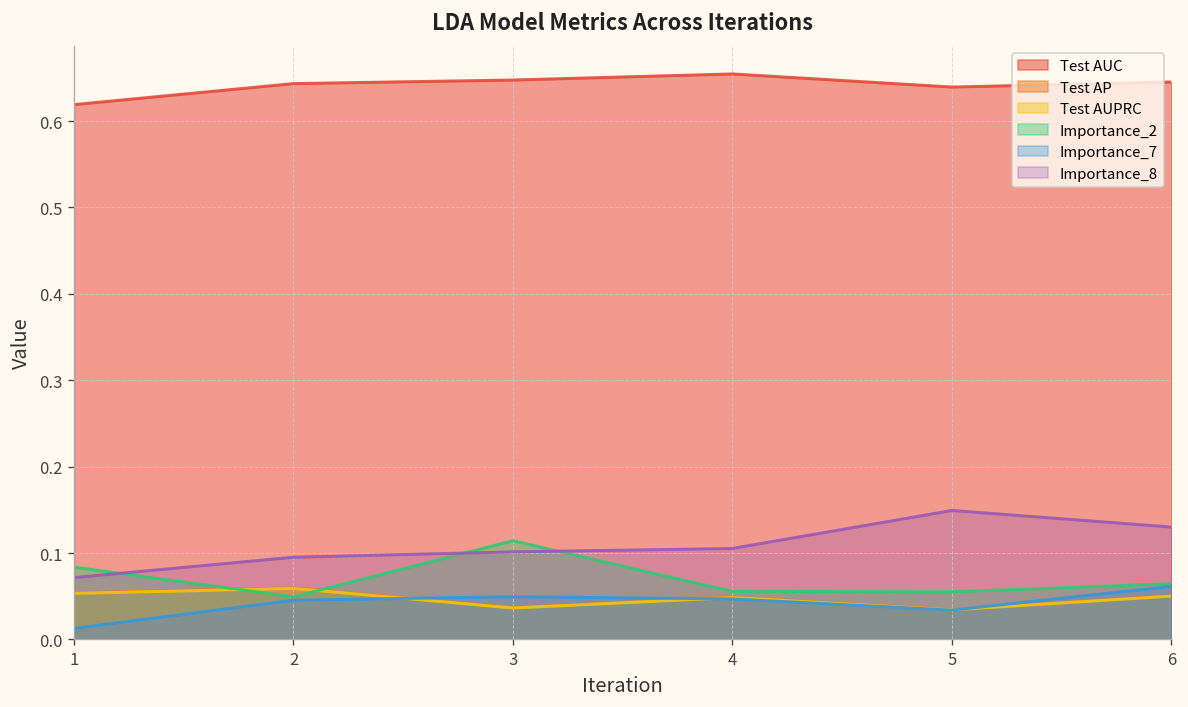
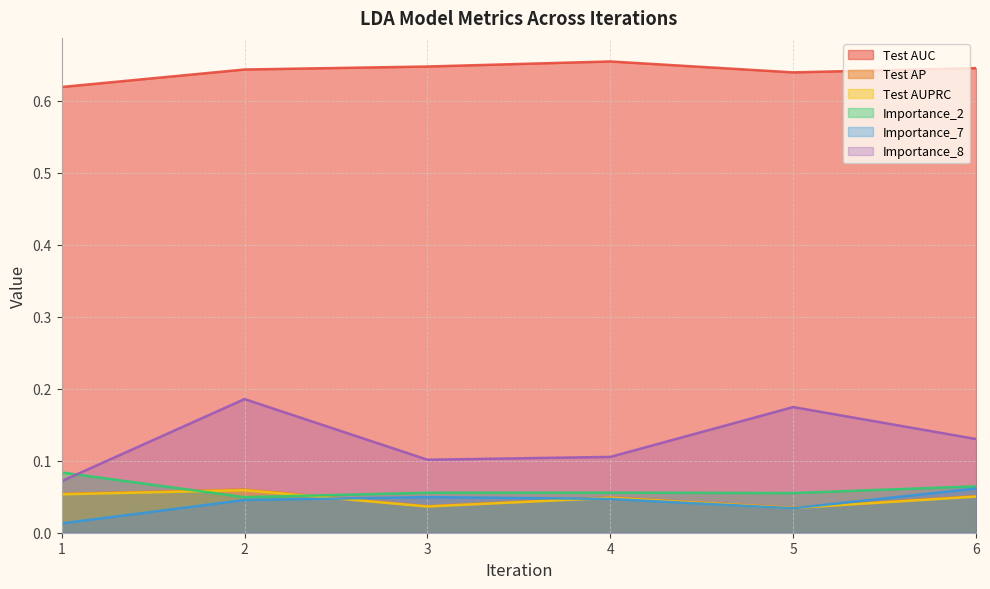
  {
    "Importance_2": {
      "1": 0.08,
      "2": 0.05,
-     "3": 0.11,
+     "3": 0.06,
      "4": 0.06,
      "5": 0.06
    },
    "Importance_7": {
      "1": 0.01,
      "2": 0.05,
      "3": 0.05
    },
    "Importance_8": {
      "1": 0.07,
-     "2": 0.10,
+     "2": 0.19,
      "3": 0.10,
      "4": 0.11,
-     "5": 0.15,
+     "5": 0.17,
      "6": 0.13
    }
  }
